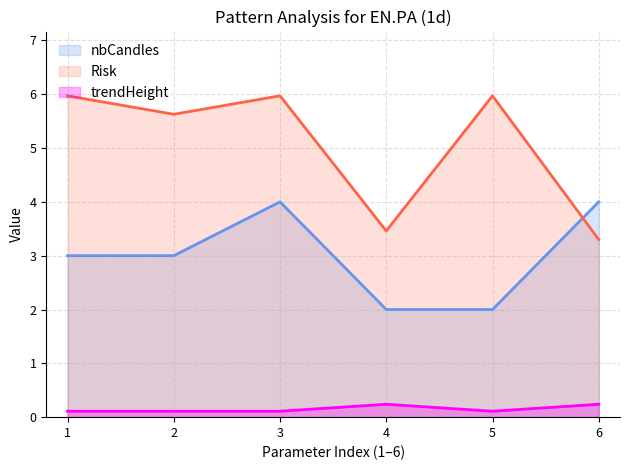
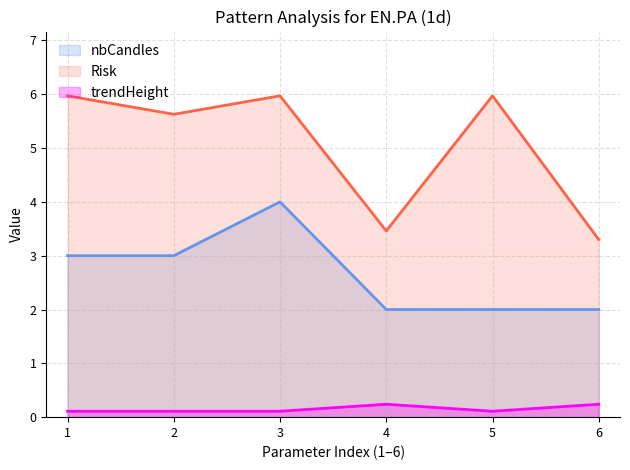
  {
    "nbCandles": {
      "1": 3,
      "2": 3,
      "3": 4,
      "4": 2,
      "5": 2,
-     "6": 4
+     "6": 2
    },
    "Risk": {
      "1": 6,
      "2": 5.6,
      "3": 6,
      "4": 3.5,
      "5": 6,
      "6": 3.3
    },
    "trendHeight": {
      "1": 0.1,
      "2": 0.1,
      "3": 0.1,
      "4": 0.2,
      "5": 0.1,
      "6": 0.2
    }
  }
